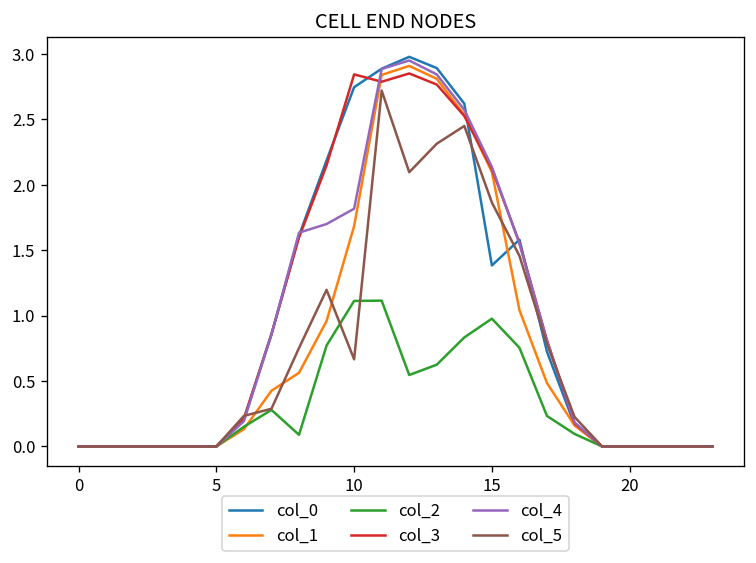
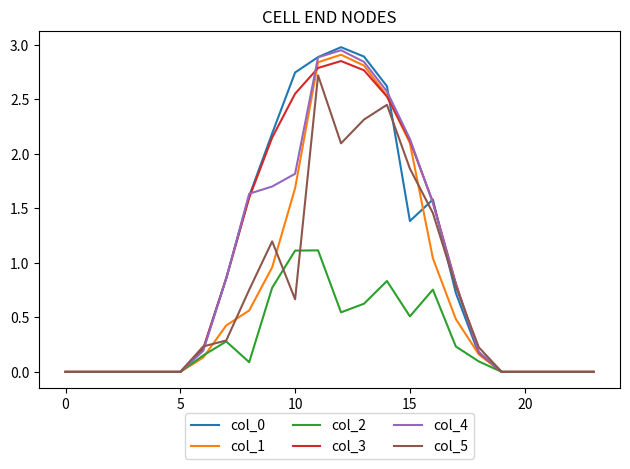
  {
    "col_0": {
      "10": 2.75,
      "15": 1.38
    },
    "col_1": {
      "10": 1.69
    },
    "col_2": {
      "10": 1.11,
-     "15": 0.98
+     "15": 0.51
    },
    "col_3": {
-     "10": 2.84
+     "10": 2.55
    },
    "col_4": {
      "10": 1.82
    },
    "col_5": {
      "10": 0.67,
      "15": 1.86
    }
  }
